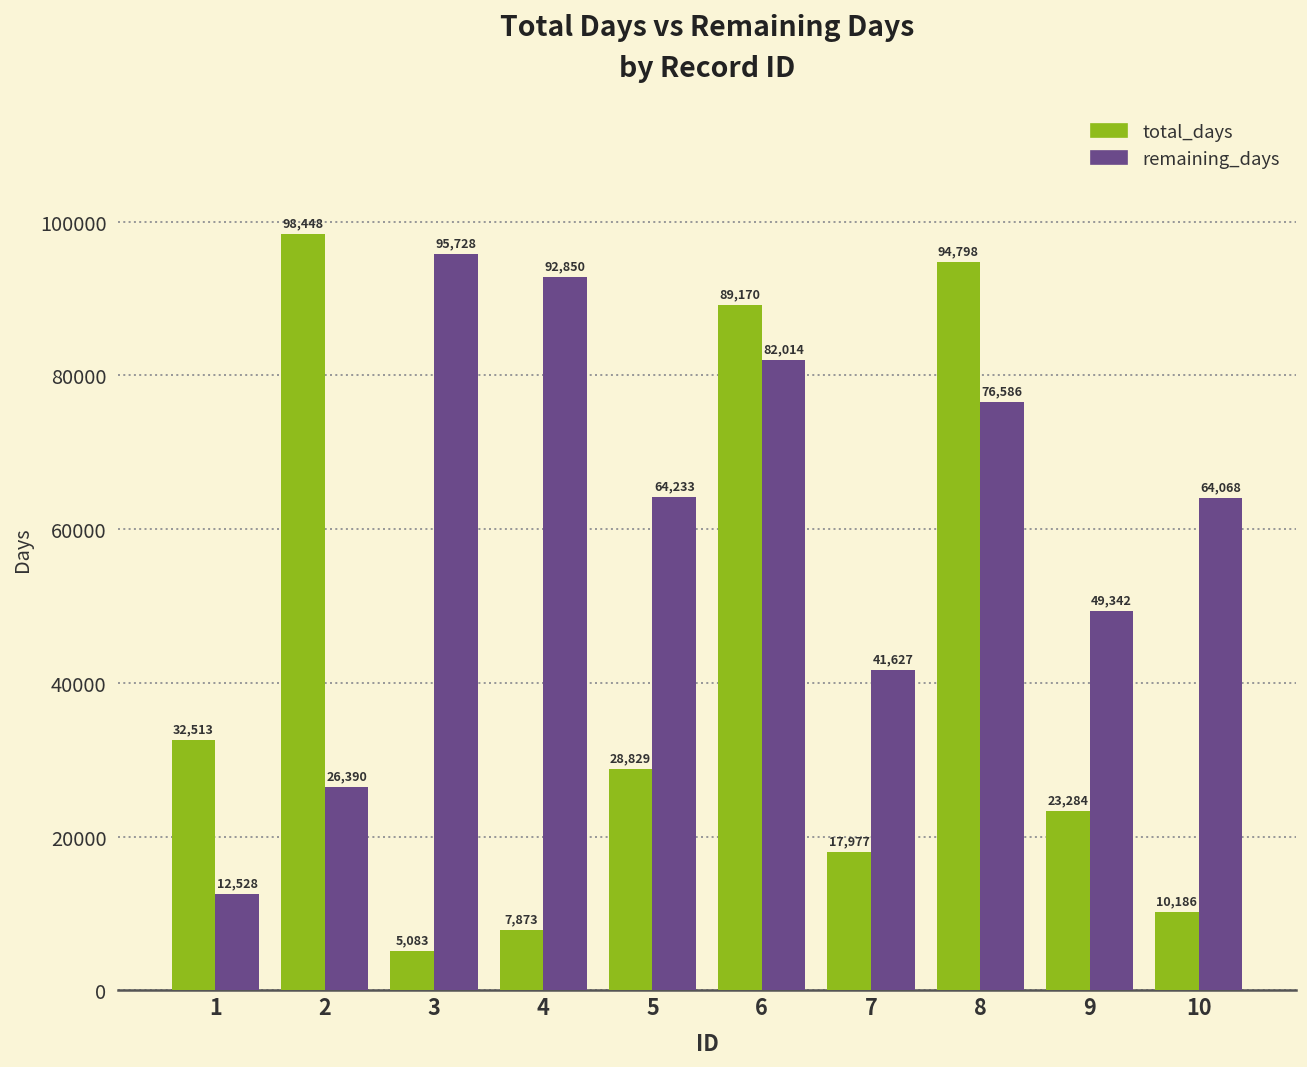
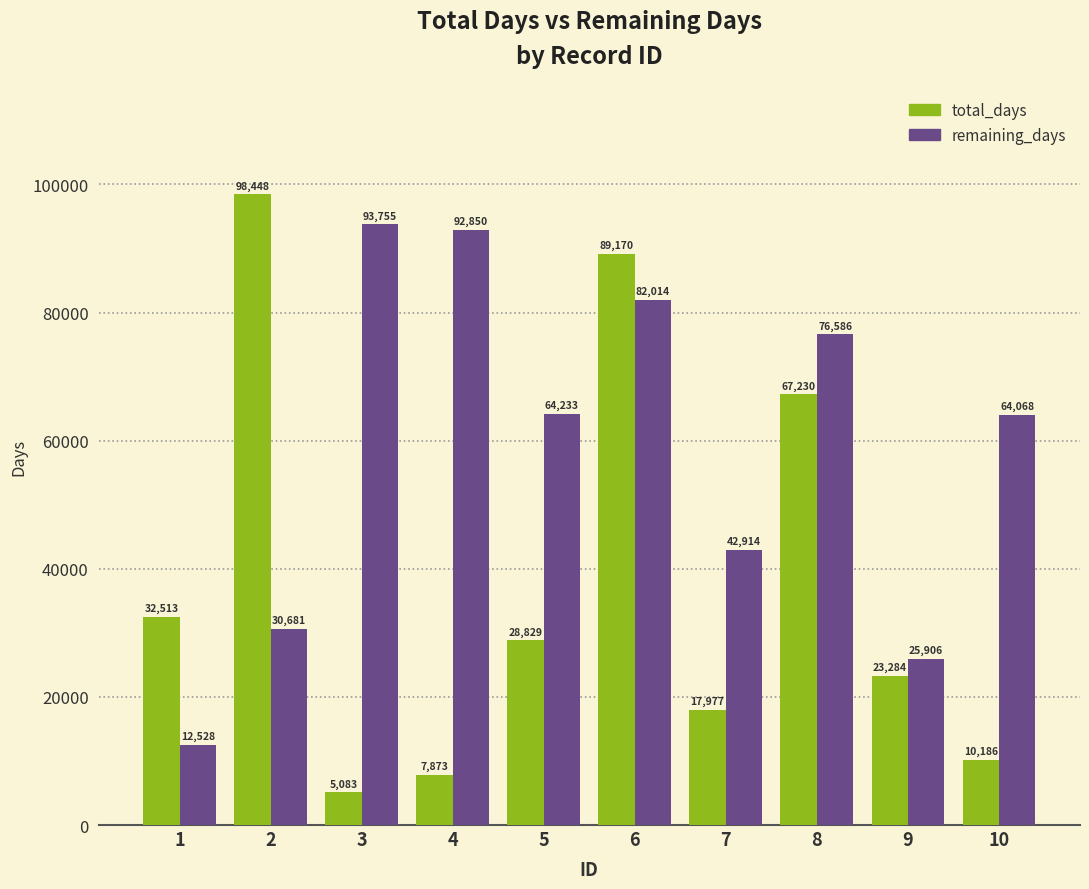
  {
    "total_days": {
      "1": "32,513",
      "2": "98,448",
      "3": "5,083",
      "4": "7,873",
      "5": "28,829",
      "6": "89,170",
      "7": "17,977",
-     "8": "94,798",
+     "8": "67,230",
      "9": "23,284",
      "10": "10,186"
    },
    "remaining_days": {
      "1": "12,528",
-     "2": "26,390",
-     "3": "95,728",
+     "2": "30,681",
+     "3": "93,755",
      "4": "92,850",
      "5": "64,233",
      "6": "82,014",
-     "7": "41,627",
+     "7": "42,914",
      "8": "76,586",
-     "9": "49,342",
+     "9": "25,906",
      "10": "64,068"
    }
  }
